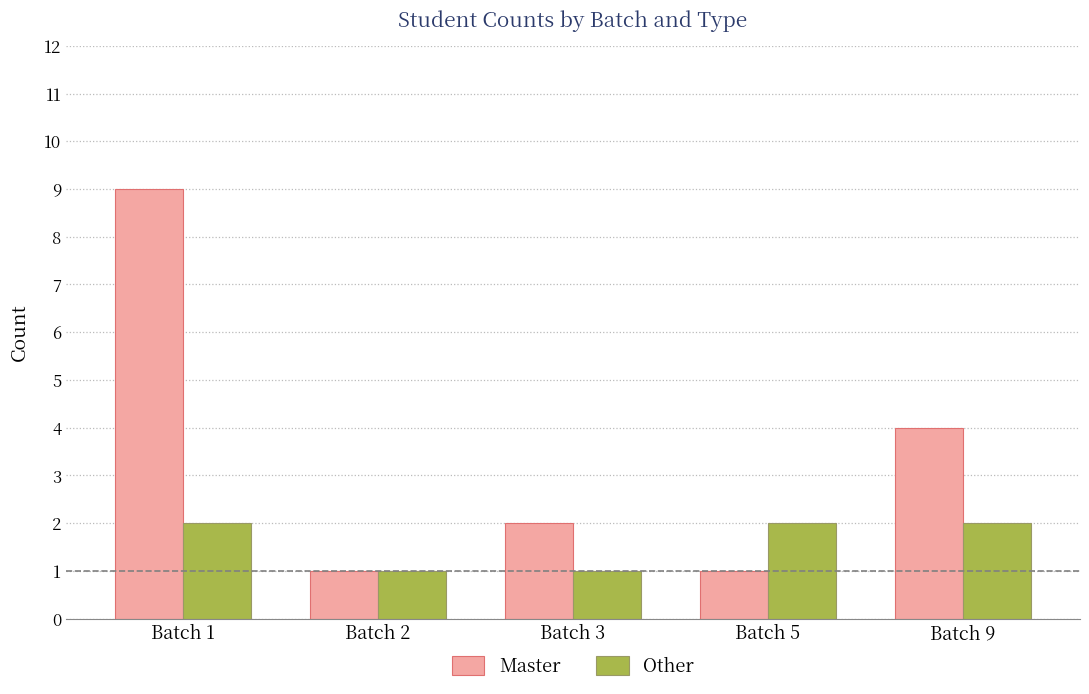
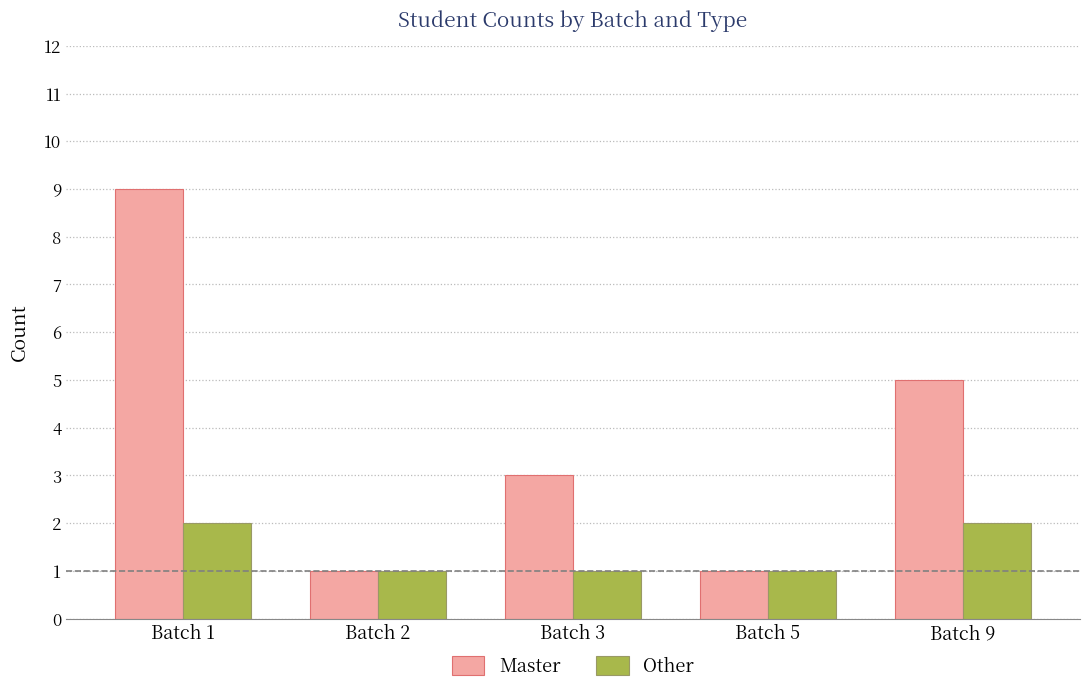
  {
    "Master": {
      "Batch 1": 9,
      "Batch 2": 1,
-     "Batch 3": 2,
+     "Batch 3": 3,
      "Batch 5": 1,
-     "Batch 9": 4
+     "Batch 9": 5
    },
    "Other": {
      "Batch 1": 2,
      "Batch 2": 1,
      "Batch 3": 1,
-     "Batch 5": 2,
+     "Batch 5": 1,
      "Batch 9": 2
    }
  }
